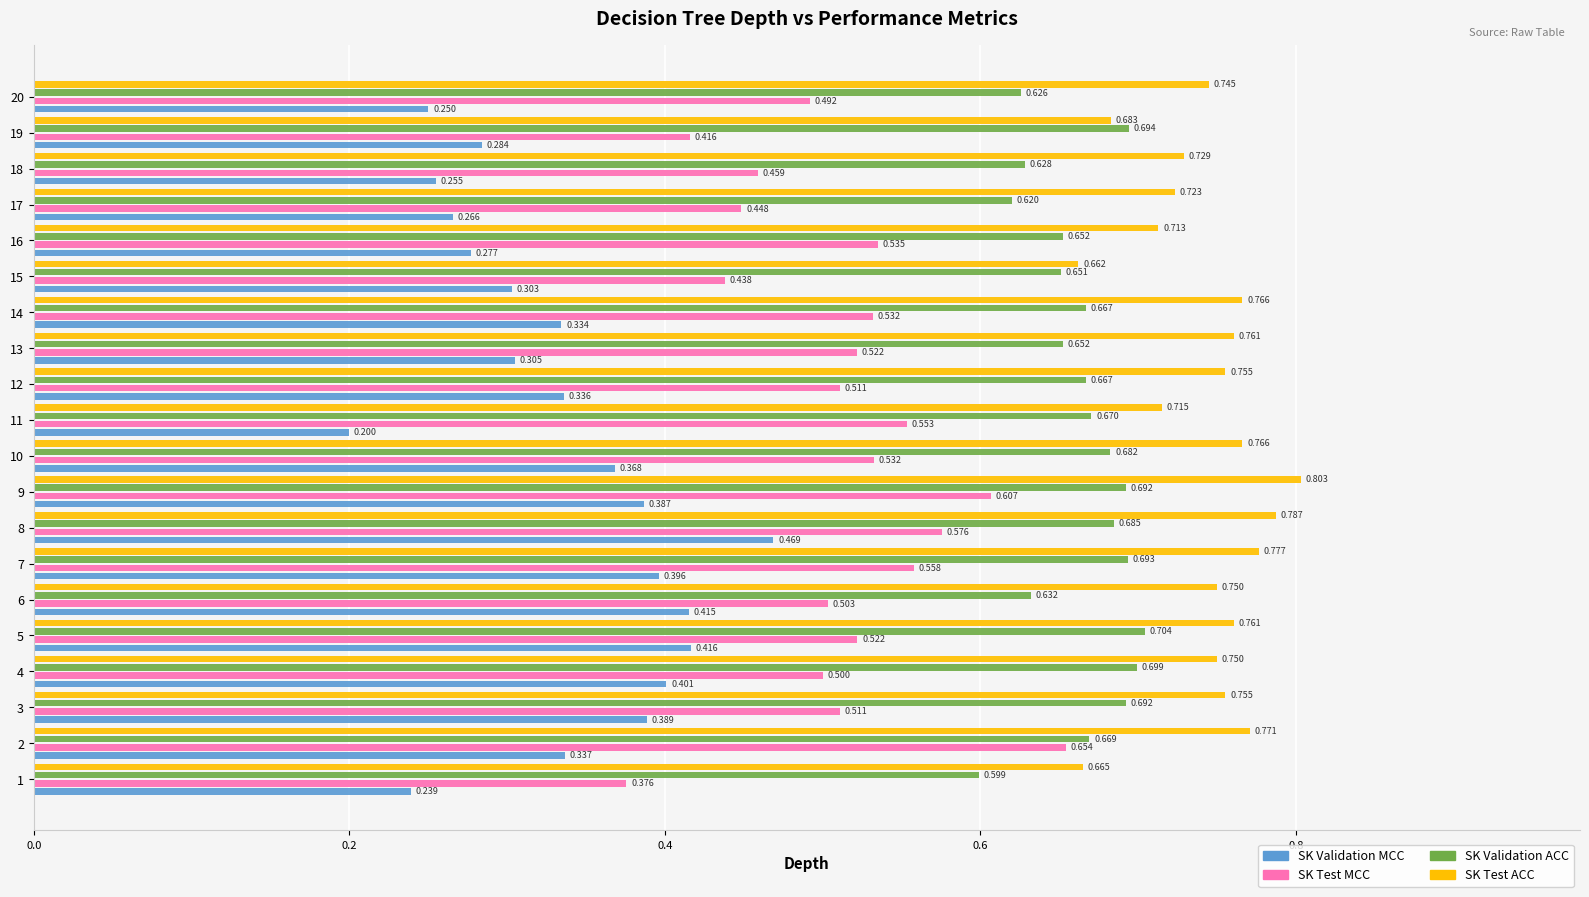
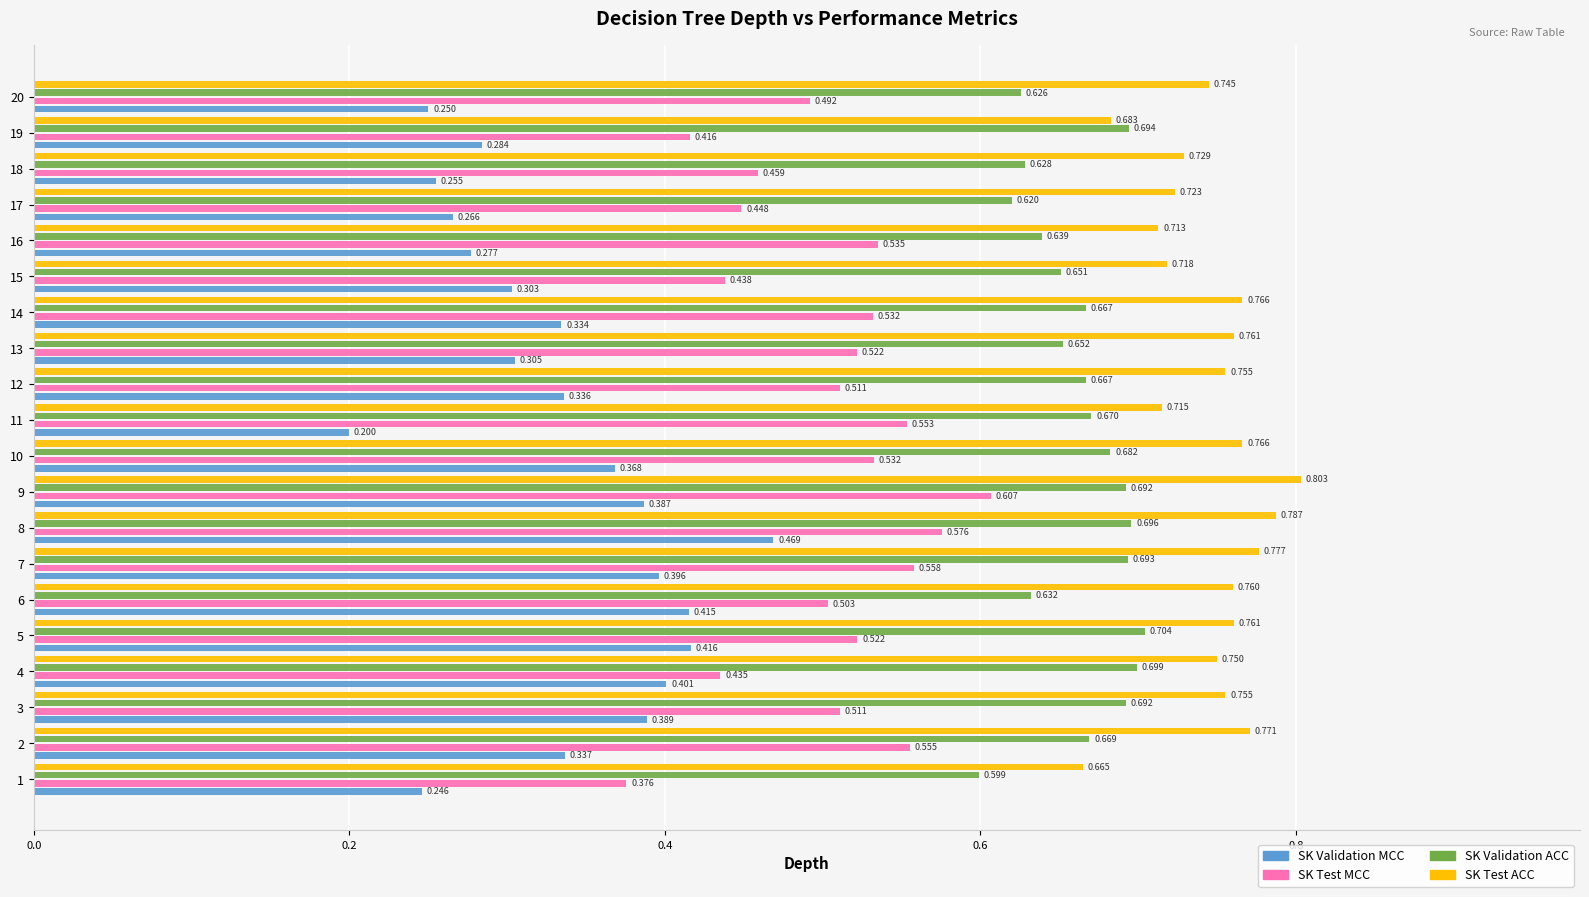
  {
    "SK Validation MCC": {
      "20": 0.250,
      "19": 0.284,
      "18": 0.255,
      "17": 0.266,
      "16": 0.277,
      "15": 0.303,
      "14": 0.334,
      "13": 0.305,
      "12": 0.336,
      "11": 0.200,
      "10": 0.368,
      "9": 0.387,
      "8": 0.469,
      "7": 0.396,
      "6": 0.415,
      "5": 0.416,
      "4": 0.401,
      "3": 0.389,
      "2": 0.337,
-     "1": 0.239
+     "1": 0.246
    },
    "SK Test MCC": {
      "20": 0.492,
      "19": 0.416,
      "18": 0.459,
      "17": 0.448,
      "16": 0.535,
      "15": 0.438,
      "14": 0.532,
      "13": 0.522,
      "12": 0.511,
      "11": 0.553,
      "10": 0.532,
      "9": 0.607,
      "8": 0.576,
      "7": 0.558,
      "6": 0.503,
      "5": 0.522,
-     "4": 0.500,
+     "4": 0.435,
      "3": 0.511,
-     "2": 0.654,
+     "2": 0.555,
      "1": 0.376
    },
    "SK Validation ACC": {
      "20": 0.626,
      "19": 0.694,
      "18": 0.628,
      "17": 0.620,
-     "16": 0.652,
+     "16": 0.639,
      "15": 0.651,
      "14": 0.667,
      "13": 0.652,
      "12": 0.667,
      "11": 0.670,
      "10": 0.682,
      "9": 0.692,
-     "8": 0.685,
+     "8": 0.696,
      "7": 0.693,
      "6": 0.632,
      "5": 0.704,
      "4": 0.699,
      "3": 0.692,
      "2": 0.669,
      "1": 0.599
    },
    "SK Test ACC": {
      "20": 0.745,
      "19": 0.683,
      "18": 0.729,
      "17": 0.723,
      "16": 0.713,
-     "15": 0.662,
+     "15": 0.718,
      "14": 0.766,
      "13": 0.761,
      "12": 0.755,
      "11": 0.715,
      "10": 0.766,
      "9": 0.803,
      "8": 0.787,
      "7": 0.777,
-     "6": 0.750,
+     "6": 0.760,
      "5": 0.761,
      "4": 0.750,
      "3": 0.755,
      "2": 0.771,
      "1": 0.665
    }
  }
